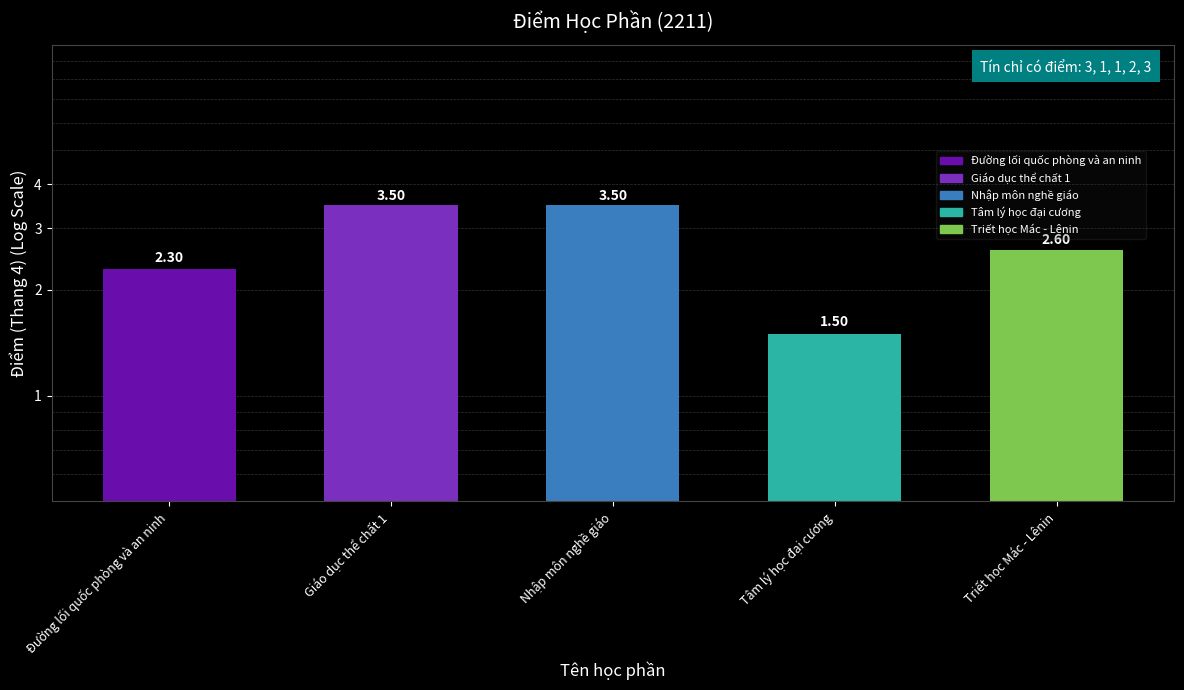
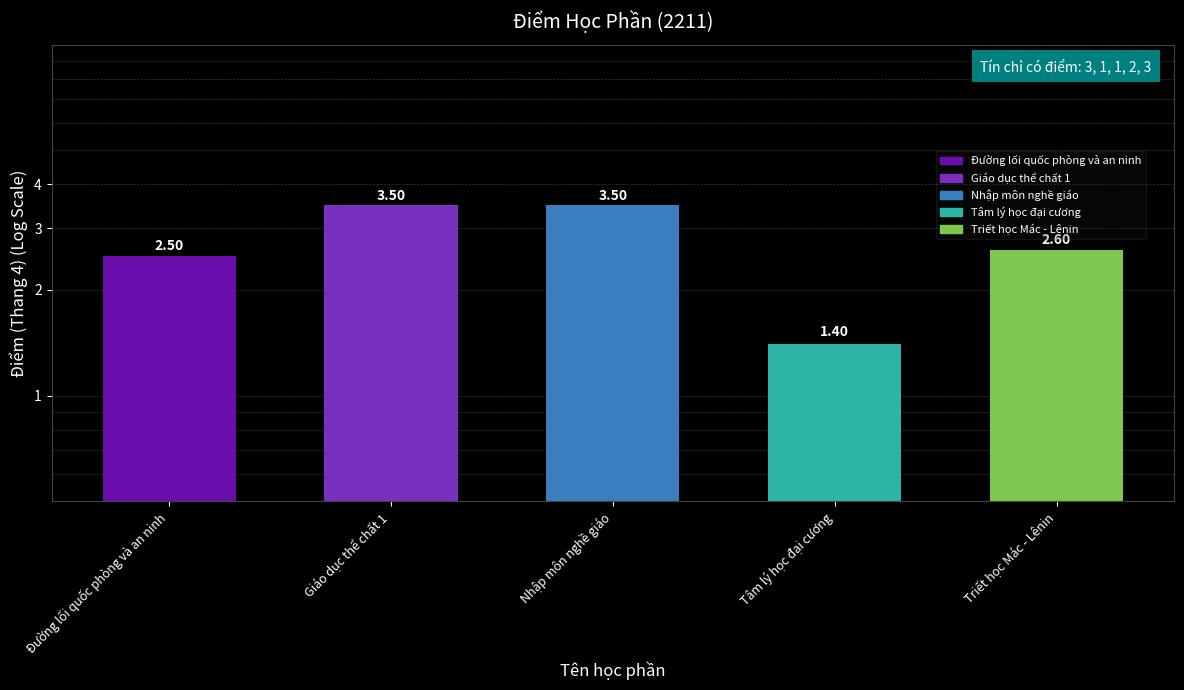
  {
-   "Đường lối quốc phòng và an ninh": 2.30,
+   "Đường lối quốc phòng và an ninh": 2.50,
    "Giáo dục thể chất 1": 3.50,
    "Nhập môn nghề giáo": 3.50,
-   "Tâm lý học đại cương": 1.50
+   "Tâm lý học đại cương": 1.40
  }
